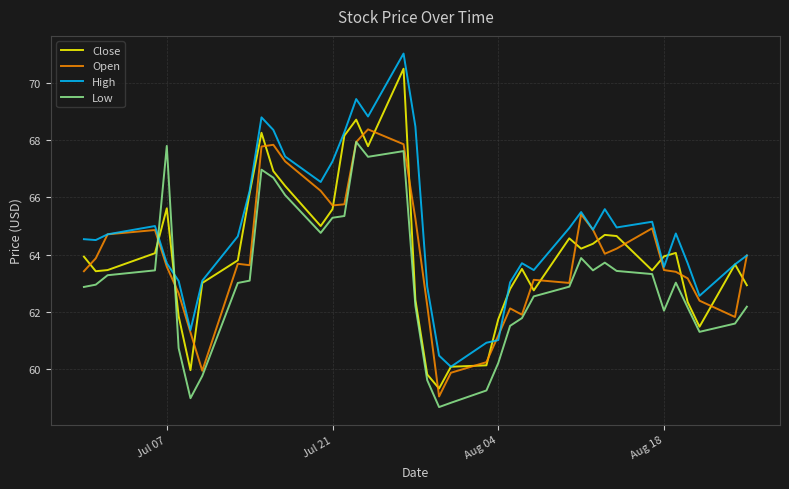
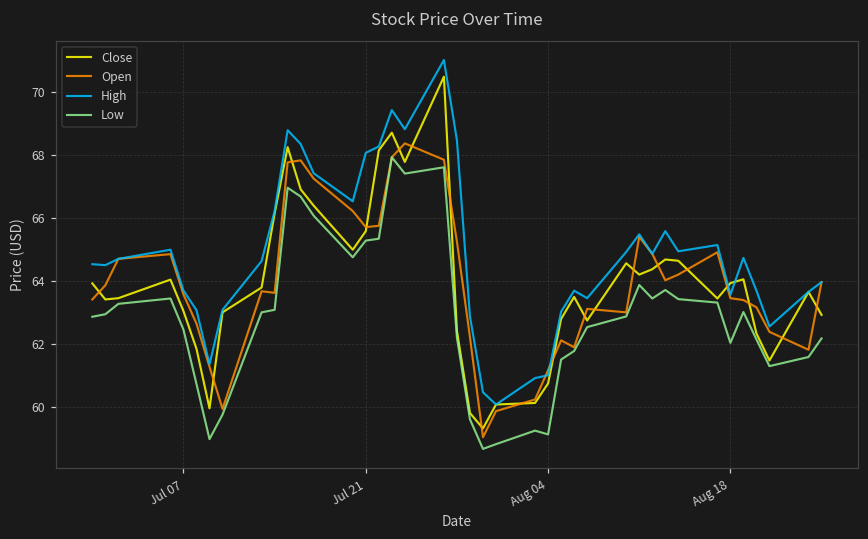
  {
    "Close": {
-     "Jul 07": 65.6,
+     "Jul 07": 63.1,
      "Jul 21": 65.6,
-     "Aug 04": 61.7,
+     "Aug 04": 60.8,
      "Aug 18": 63.9
    },
    "Open": {
      "Jul 07": 63.6,
      "Jul 21": 65.7,
      "Aug 04": 61.2,
      "Aug 18": 63.5
    },
    "High": {
      "Jul 07": 63.7,
-     "Jul 21": 67.3,
+     "Jul 21": 68.1,
      "Aug 04": 61.0,
      "Aug 18": 63.6
    },
    "Low": {
-     "Jul 07": 67.8,
+     "Jul 07": 62.5,
      "Jul 21": 65.3,
-     "Aug 04": 60.2,
+     "Aug 04": 59.1,
      "Aug 18": 62.0
    }
  }
